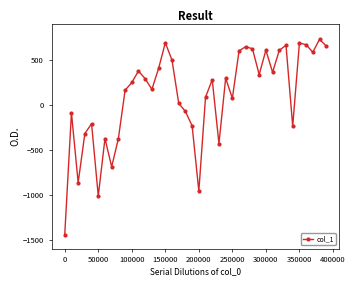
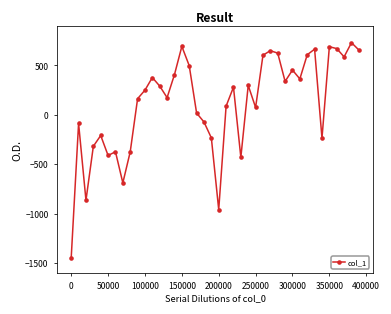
  {
    "0": -1400,
-   "50000": -1000,
+   "50000": -400,
    "100000": 200,
    "150000": 700,
    "200000": -1000,
    "250000": 100,
-   "300000": 600,
+   "300000": 500,
    "350000": 700
  }
